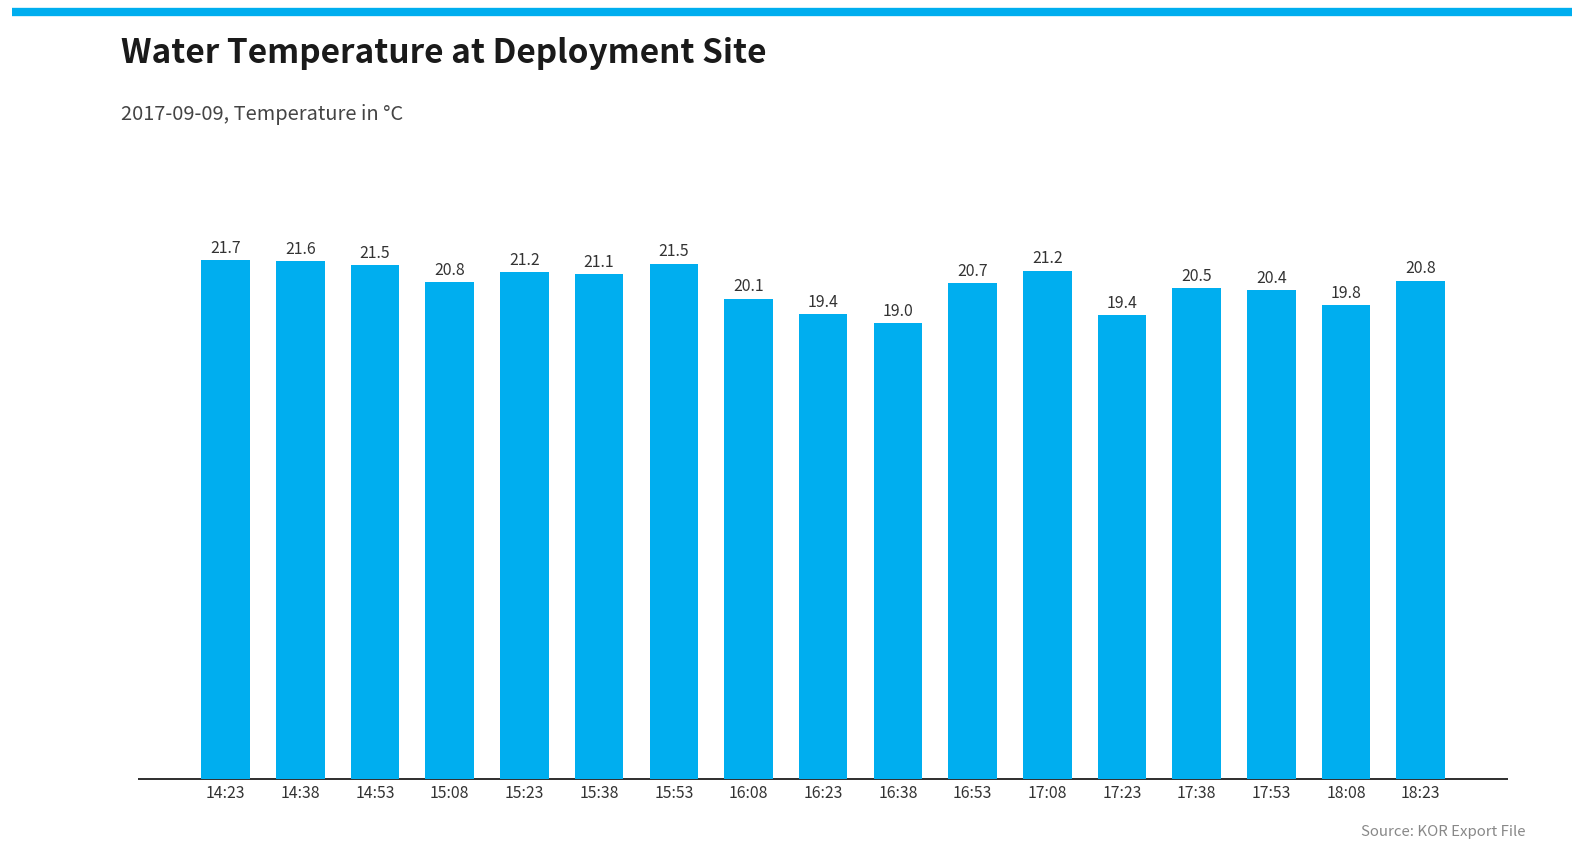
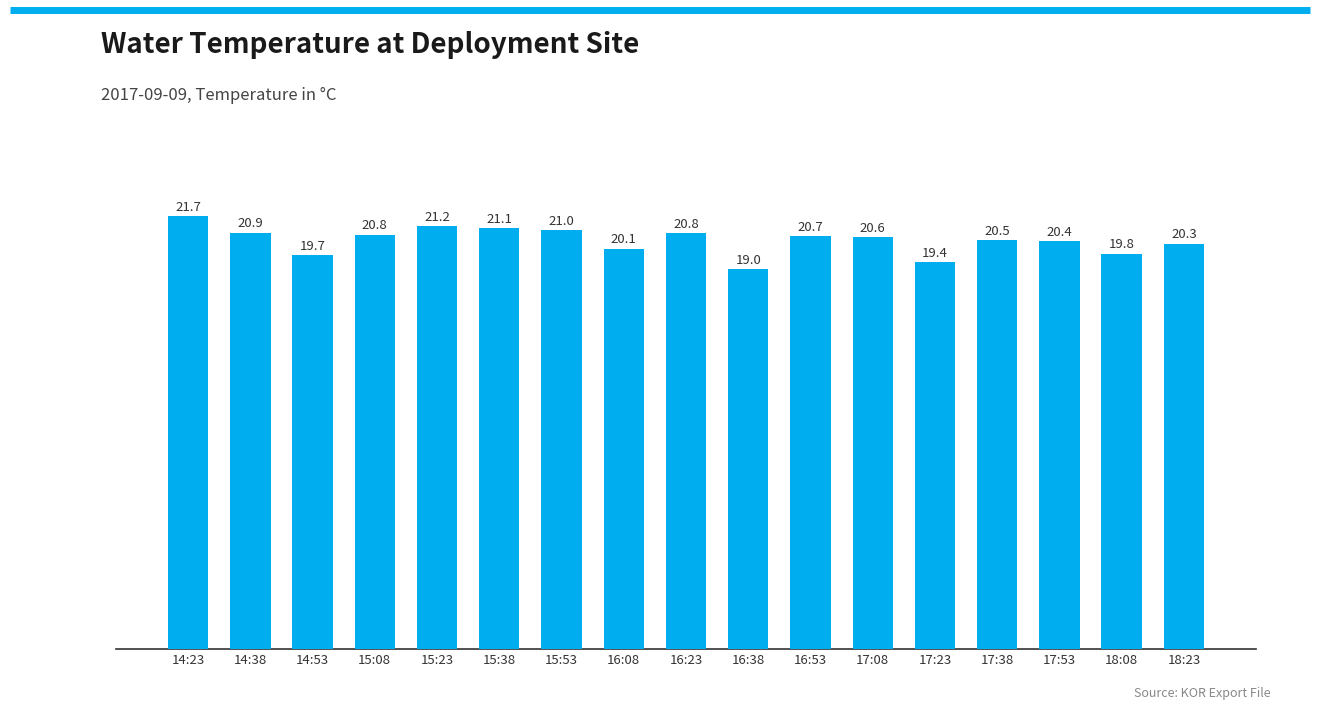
  {
    "14:23": 21.7,
-   "14:38": 21.6,
-   "14:53": 21.5,
+   "14:38": 20.9,
+   "14:53": 19.7,
    "15:08": 20.8,
    "15:23": 21.2,
    "15:38": 21.1,
-   "15:53": 21.5,
+   "15:53": 21.0,
    "16:08": 20.1,
-   "16:23": 19.4,
+   "16:23": 20.8,
    "16:38": 19.0,
    "16:53": 20.7,
-   "17:08": 21.2,
+   "17:08": 20.6,
    "17:23": 19.4,
    "17:38": 20.5,
    "17:53": 20.4,
    "18:08": 19.8,
-   "18:23": 20.8
+   "18:23": 20.3
  }
